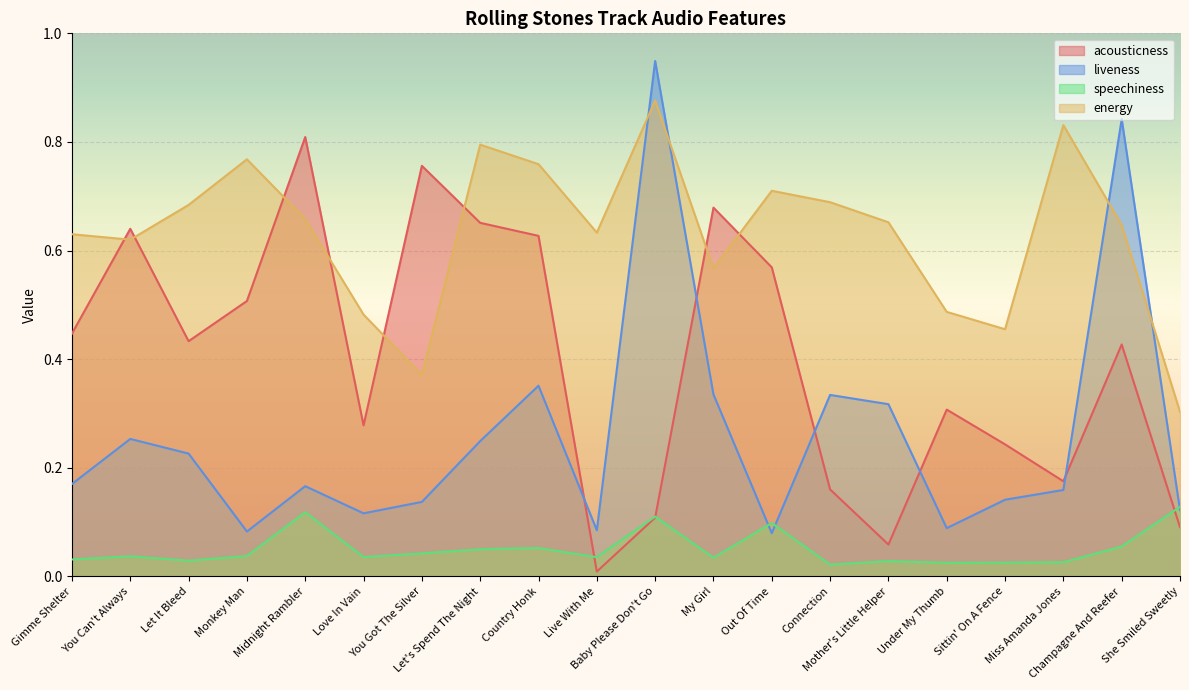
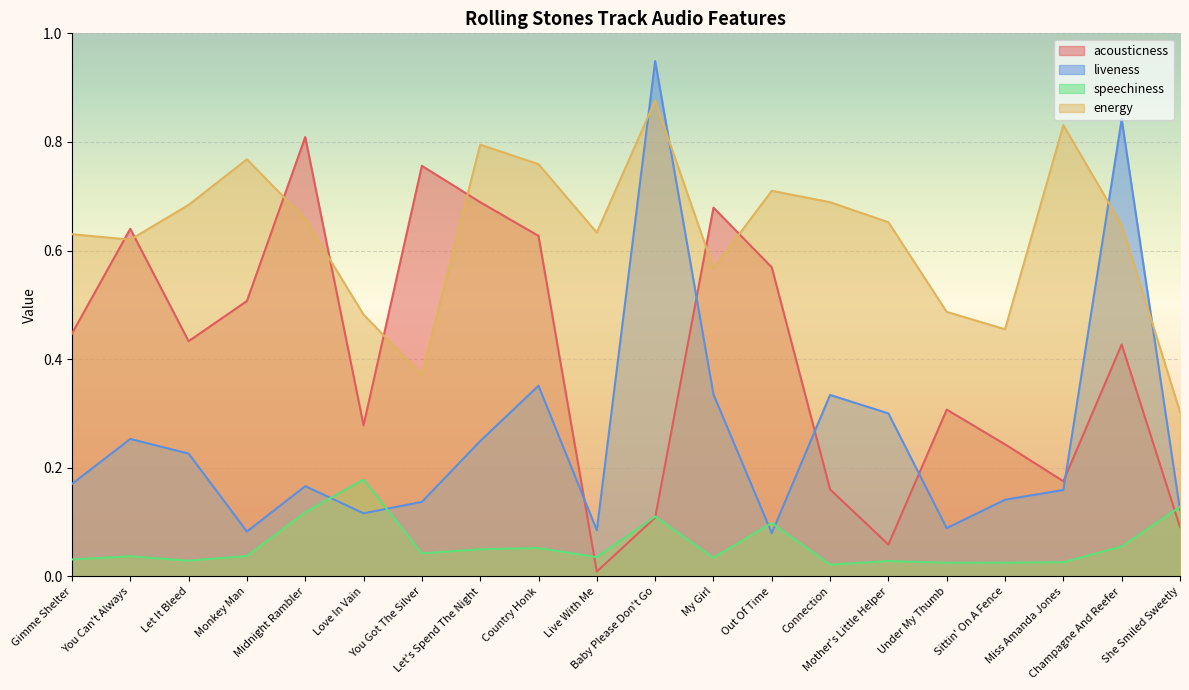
  {
    "acousticness": {
      "Gimme Shelter": 0.45,
      "You Can't Always": 0.64,
      "Let It Bleed": 0.43,
      "Monkey Man": 0.51,
      "Midnight Rambler": 0.81,
      "Love In Vain": 0.28,
      "You Got The Silver": 0.76,
-     "Let's Spend The Night": 0.65,
+     "Let's Spend The Night": 0.69,
      "Country Honk": 0.63,
      "Live With Me": 0.01,
      "My Girl": 0.68,
      "Out Of Time": 0.57,
      "Connection": 0.16,
      "Mother's Little Helper": 0.06,
      "Under My Thumb": 0.31,
      "Sittin' On A Fence": 0.24,
      "Miss Amanda Jones": 0.18,
      "Champagne And Reefer": 0.43,
      "She Smiled Sweetly": 0.09
    },
    "liveness": {
      "Gimme Shelter": 0.17,
      "You Can't Always": 0.25,
      "Let It Bleed": 0.23,
      "Monkey Man": 0.08,
      "Midnight Rambler": 0.17,
      "Love In Vain": 0.12,
      "You Got The Silver": 0.14,
      "Let's Spend The Night": 0.25,
      "Country Honk": 0.35,
      "Live With Me": 0.08,
      "Baby Please Don't Go": 0.95,
      "My Girl": 0.34,
      "Out Of Time": 0.08,
      "Connection": 0.33,
-     "Mother's Little Helper": 0.32,
+     "Mother's Little Helper": 0.30,
      "Under My Thumb": 0.09,
      "Sittin' On A Fence": 0.14,
      "Miss Amanda Jones": 0.16,
      "She Smiled Sweetly": 0.12
    },
    "speechiness": {
      "Gimme Shelter": 0.03,
      "You Can't Always": 0.04,
      "Let It Bleed": 0.03,
      "Monkey Man": 0.04,
      "Midnight Rambler": 0.12,
-     "Love In Vain": 0.04,
+     "Love In Vain": 0.18,
      "You Got The Silver": 0.04,
      "Let's Spend The Night": 0.05,
      "Country Honk": 0.05,
      "Live With Me": 0.04,
      "My Girl": 0.03,
      "Out Of Time": 0.10,
      "Connection": 0.02,
      "Mother's Little Helper": 0.03,
      "Under My Thumb": 0.03,
      "Sittin' On A Fence": 0.03,
      "Miss Amanda Jones": 0.03,
      "Champagne And Reefer": 0.05,
      "She Smiled Sweetly": 0.13
    },
    "energy": {
      "Gimme Shelter": 0.63,
      "You Can't Always": 0.62,
      "Let It Bleed": 0.68,
      "Monkey Man": 0.77,
      "Midnight Rambler": 0.66,
      "Love In Vain": 0.48,
      "You Got The Silver": 0.37,
      "Let's Spend The Night": 0.80,
      "Country Honk": 0.76,
      "Live With Me": 0.63,
      "Baby Please Don't Go": 0.88,
      "My Girl": 0.57,
      "Out Of Time": 0.71,
      "Connection": 0.69,
      "Mother's Little Helper": 0.65,
      "Under My Thumb": 0.49,
      "Sittin' On A Fence": 0.46,
      "Miss Amanda Jones": 0.83,
      "Champagne And Reefer": 0.65,
      "She Smiled Sweetly": 0.30
    }
  }
